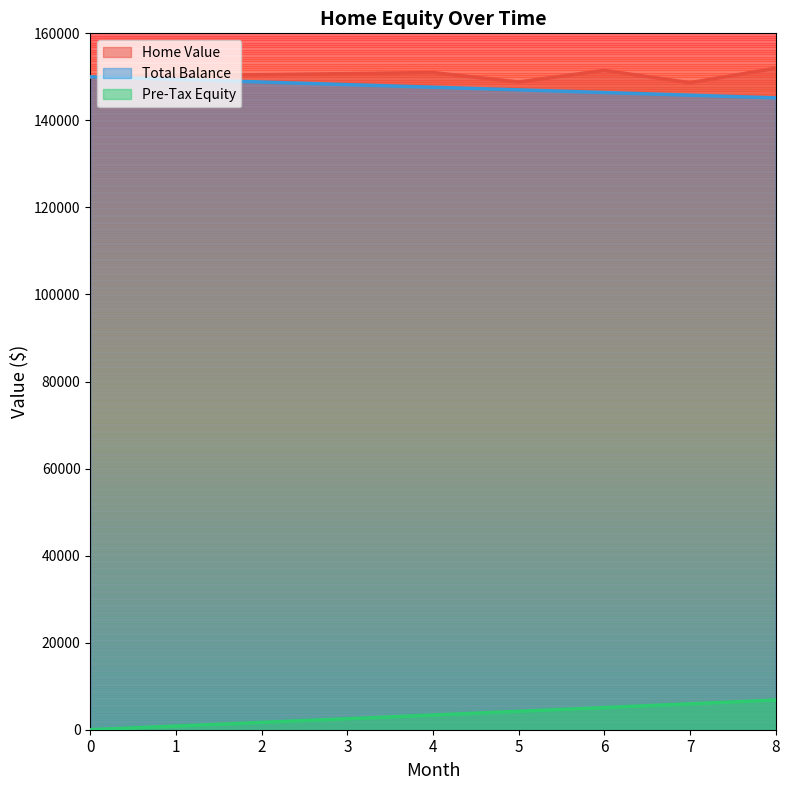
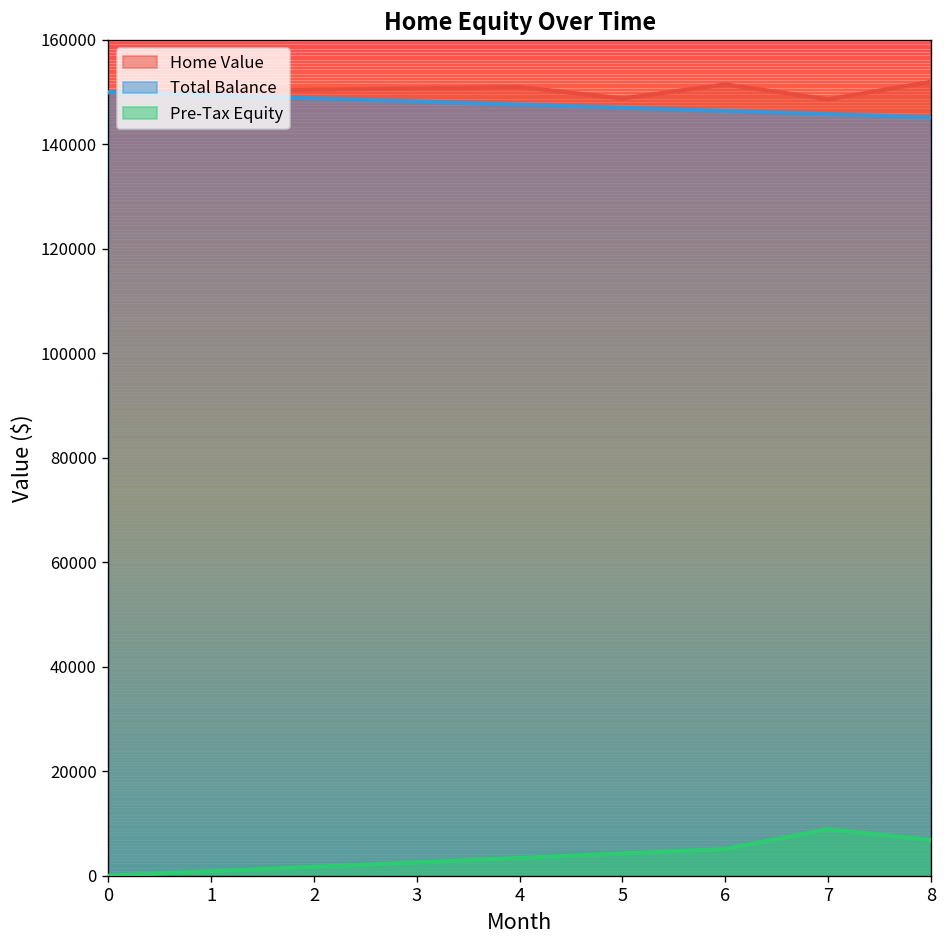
  {
    "Home Value": {
      "2": 150000,
      "3": 151000,
      "4": 151000,
      "5": 149000,
      "6": 151000,
      "7": 149000,
      "8": 152000
    },
    "Total Balance": {
      "2": 149000,
      "3": 148000,
      "4": 148000,
      "5": 147000,
      "6": 146000,
      "7": 146000,
      "8": 145000
    },
    "Pre-Tax Equity": {
      "0": 0,
      "1": 1000,
      "2": 2000,
      "3": 3000,
      "4": 3000,
      "5": 4000,
      "6": 5000,
-     "7": 6000,
+     "7": 9000,
      "8": 7000
    }
  }
